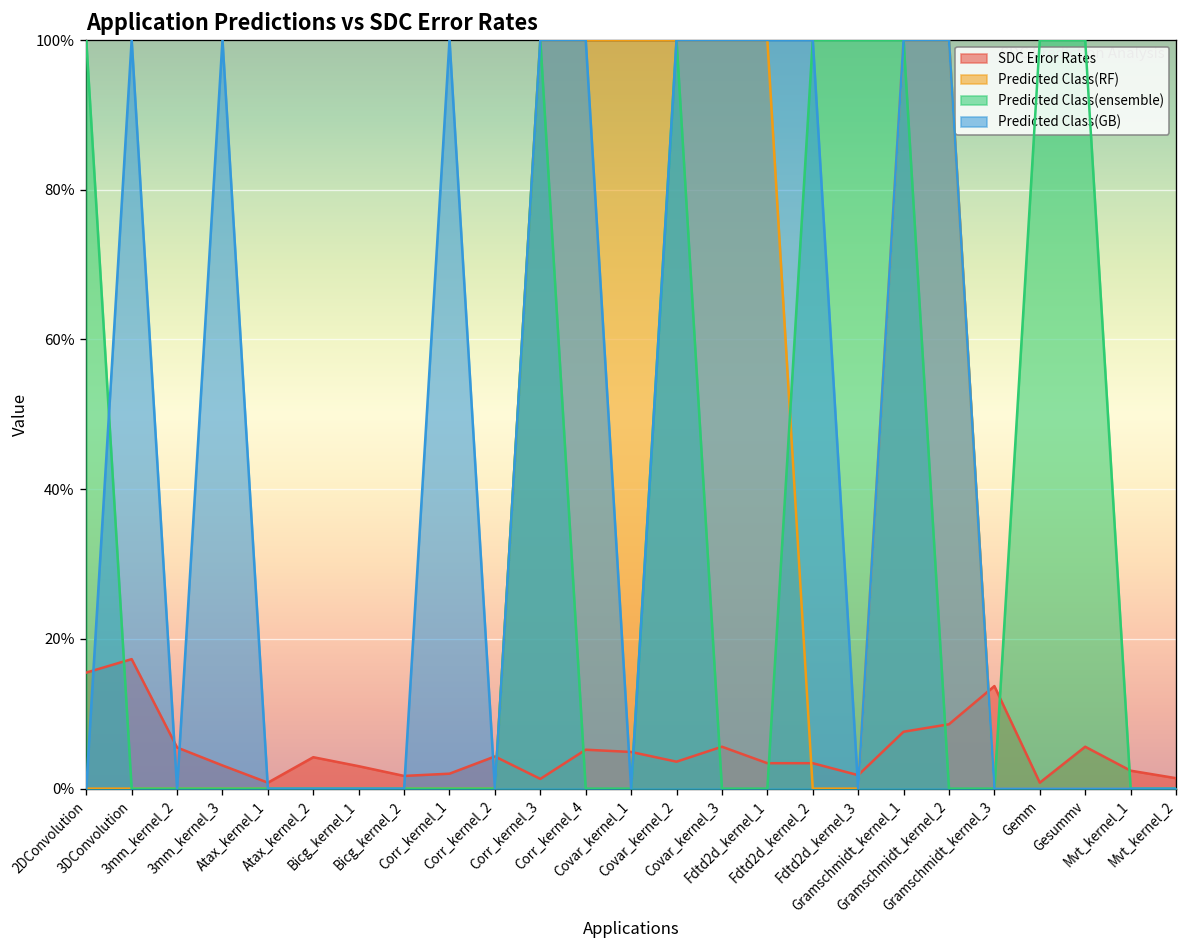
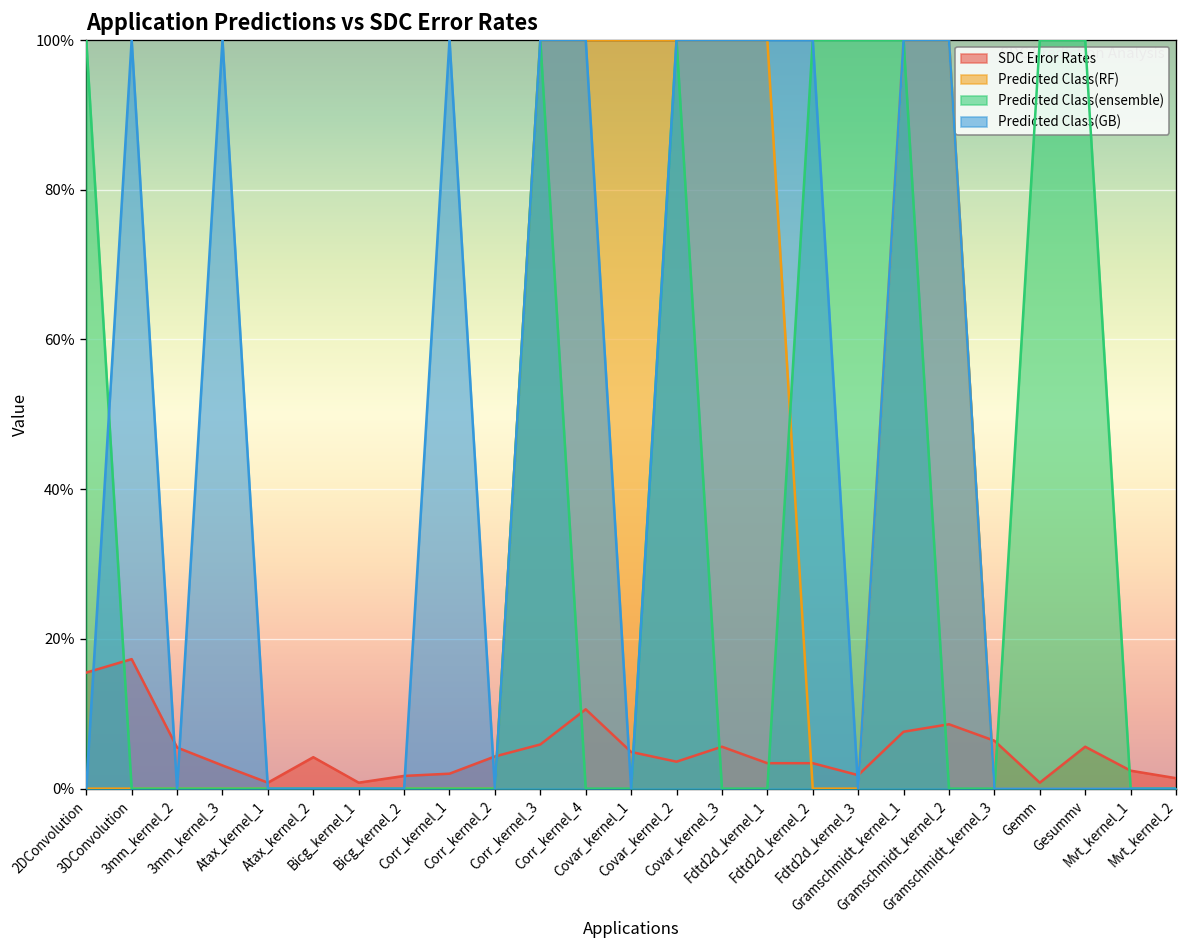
  {
    "SDC Error Rates": {
      "2DConvolution": "16%",
      "3DConvolution": "17%",
      "3mm_kernel_2": "6%",
      "3mm_kernel_3": "3%",
      "Atax_kernel_1": "1%",
      "Atax_kernel_2": "4%",
-     "Bicg_kernel_1": "3%",
+     "Bicg_kernel_1": "1%",
      "Bicg_kernel_2": "2%",
      "Corr_kernel_1": "2%",
      "Corr_kernel_2": "4%",
-     "Corr_kernel_3": "1%",
-     "Corr_kernel_4": "5%",
+     "Corr_kernel_3": "6%",
+     "Corr_kernel_4": "11%",
      "Covar_kernel_1": "5%",
      "Covar_kernel_2": "4%",
      "Covar_kernel_3": "6%",
      "Fdtd2d_kernel_1": "3%",
      "Fdtd2d_kernel_2": "3%",
      "Fdtd2d_kernel_3": "2%",
      "Gramschmidt_kernel_1": "8%",
      "Gramschmidt_kernel_2": "9%",
-     "Gramschmidt_kernel_3": "14%",
+     "Gramschmidt_kernel_3": "6%",
      "Gemm": "1%",
      "Gesummv": "6%",
      "Mvt_kernel_1": "2%",
      "Mvt_kernel_2": "1%"
    },
    "Predicted Class(RF)": {
      "Covar_kernel_1": "100%",
      "Fdtd2d_kernel_2": "0%"
    },
    "Predicted Class(ensemble)": {
      "2DConvolution": "100%",
      "Corr_kernel_4": "0%",
      "Covar_kernel_3": "0%",
      "Fdtd2d_kernel_1": "0%",
      "Fdtd2d_kernel_3": "100%",
      "Gramschmidt_kernel_2": "0%",
      "Gemm": "100%",
      "Gesummv": "100%"
    },
    "Predicted Class(GB)": {
      "3DConvolution": "100%",
      "3mm_kernel_3": "100%",
      "Corr_kernel_1": "100%"
    }
  }
